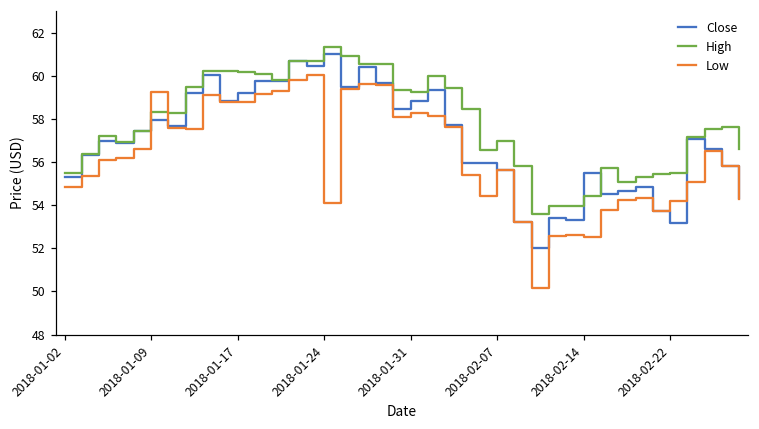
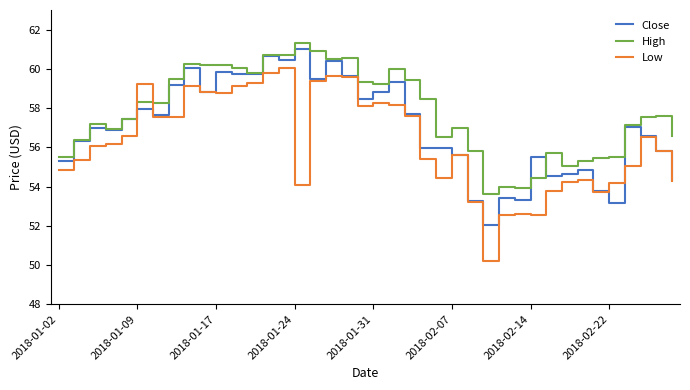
  {
    "Close": {
      "2018-01-02": 55.3,
      "2018-01-09": 57.9,
-     "2018-01-17": 59.2,
+     "2018-01-17": 59.9,
      "2018-01-24": 61.0,
      "2018-01-31": 58.8,
      "2018-02-14": 55.5,
      "2018-02-22": 53.2
    },
    "High": {
      "2018-01-02": 55.5,
      "2018-01-09": 58.3,
      "2018-01-17": 60.2,
      "2018-01-24": 61.3,
      "2018-01-31": 59.2,
      "2018-02-07": 57.0,
      "2018-02-14": 54.4,
      "2018-02-22": 55.5
    },
    "Low": {
      "2018-01-02": 54.8,
      "2018-01-09": 59.3,
      "2018-01-17": 58.8,
      "2018-01-24": 54.1,
      "2018-01-31": 58.3,
      "2018-02-14": 52.5,
      "2018-02-22": 54.2
    }
  }
